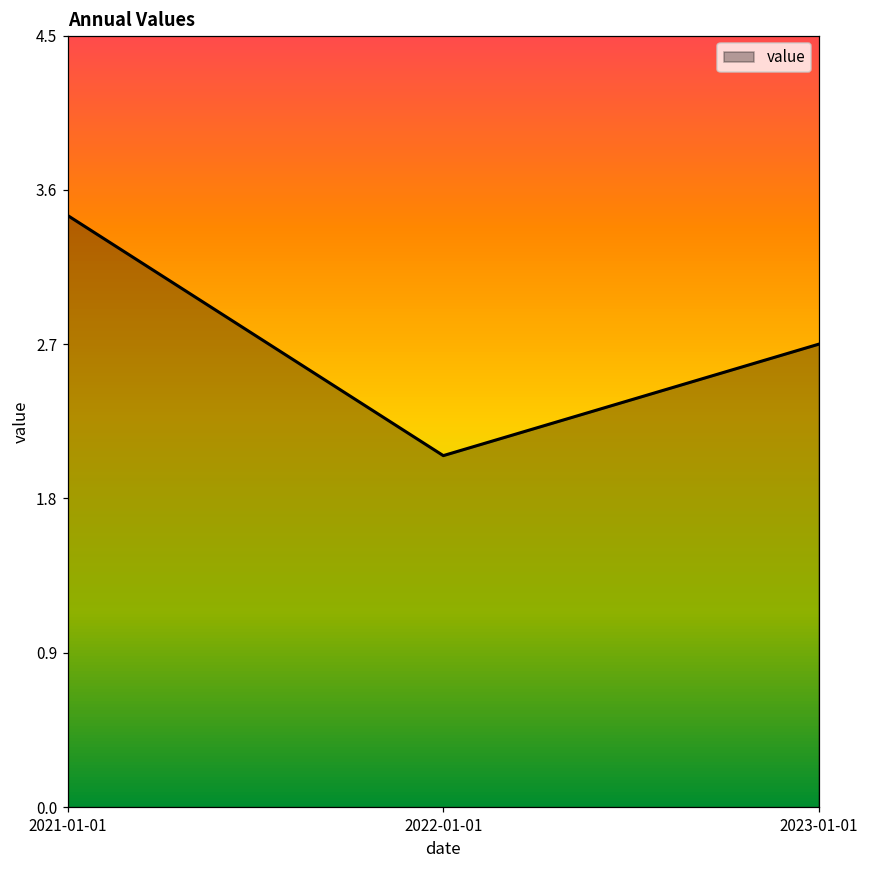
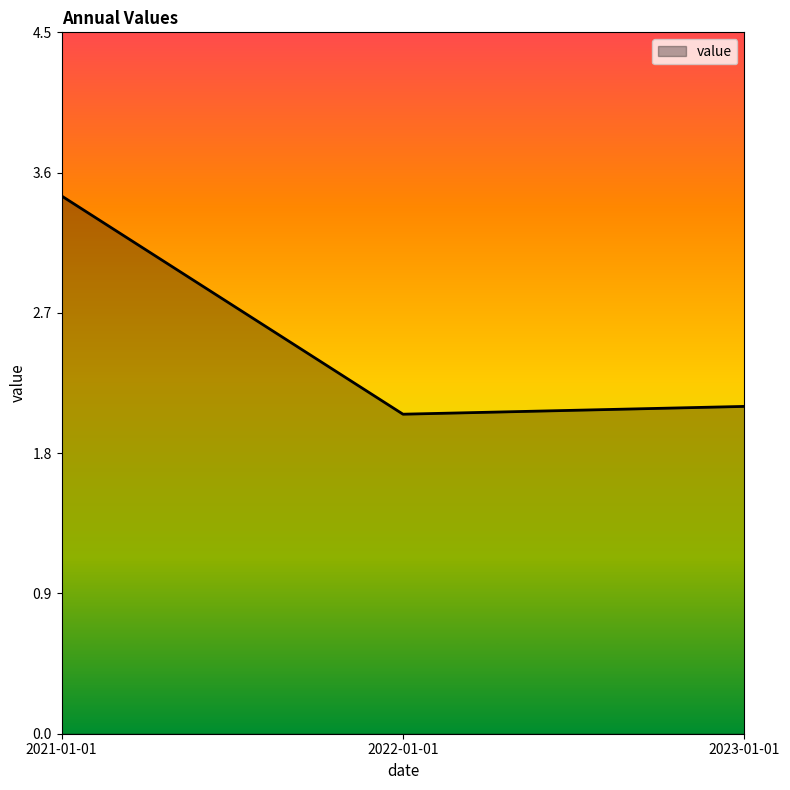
  {
    "2021-01-01": 3.45,
    "2022-01-01": 2.05,
-   "2023-01-01": 2.7
+   "2023-01-01": 2.1
  }
